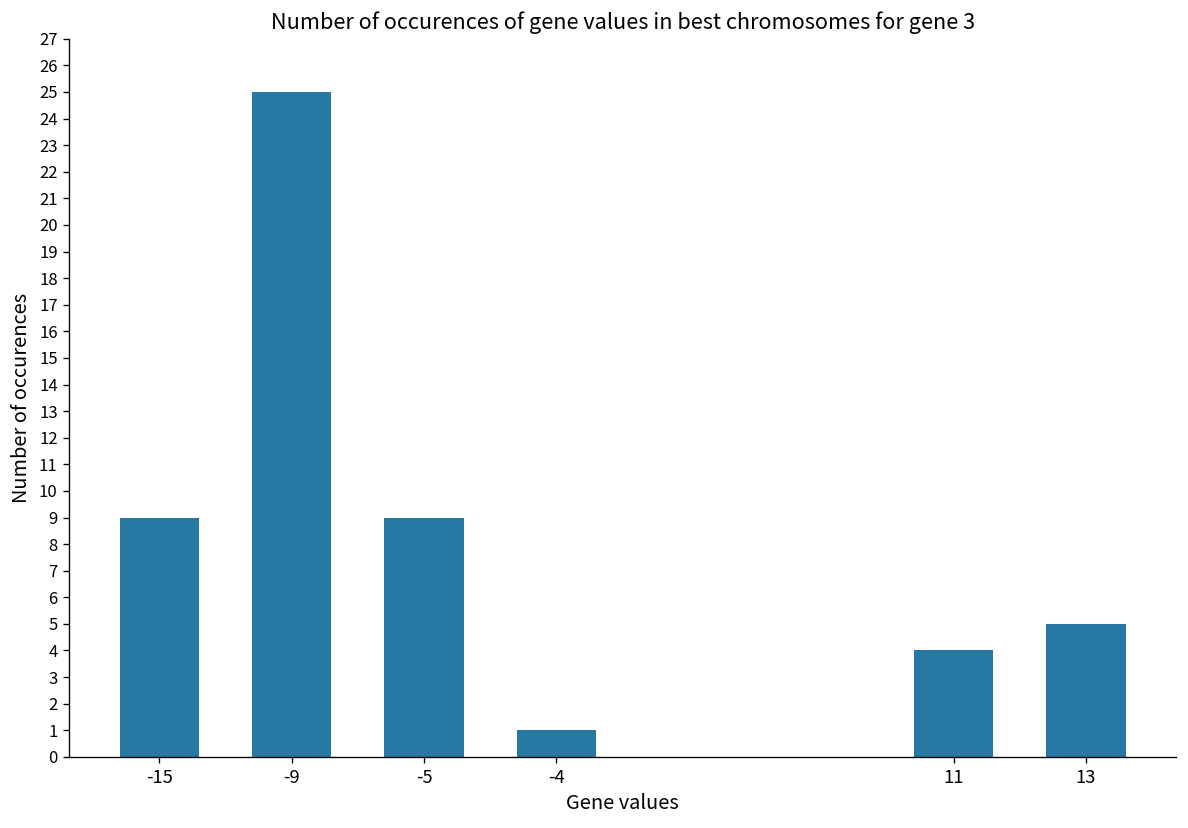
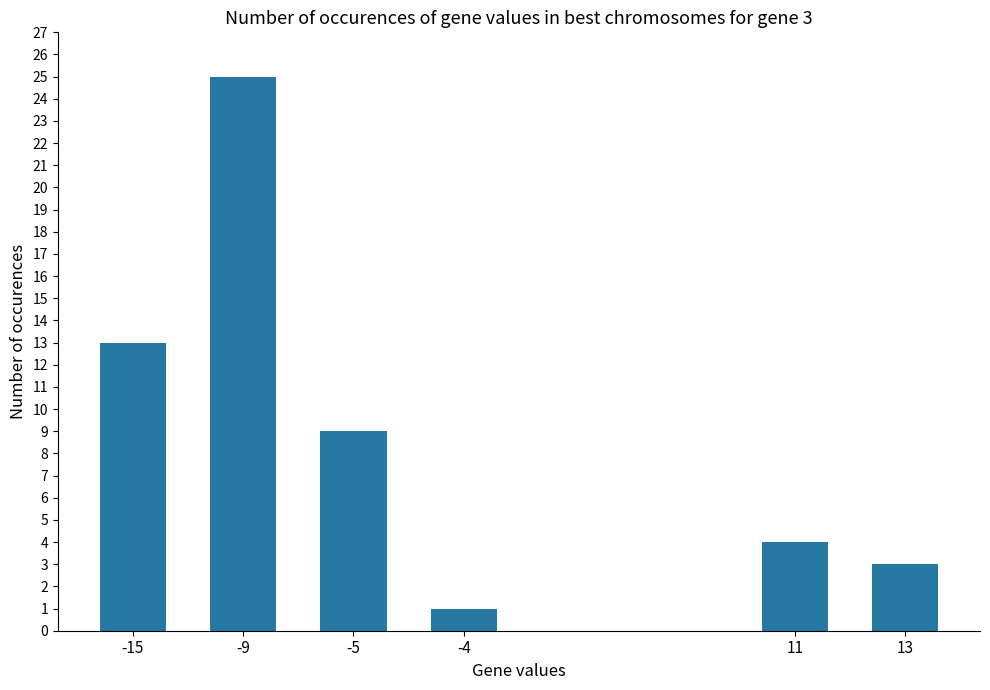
  {
-   "-15": 9,
+   "-15": 13,
    "-9": 25,
    "-5": 9,
    "-4": 1,
    "11": 4,
-   "13": 5
+   "13": 3
  }
